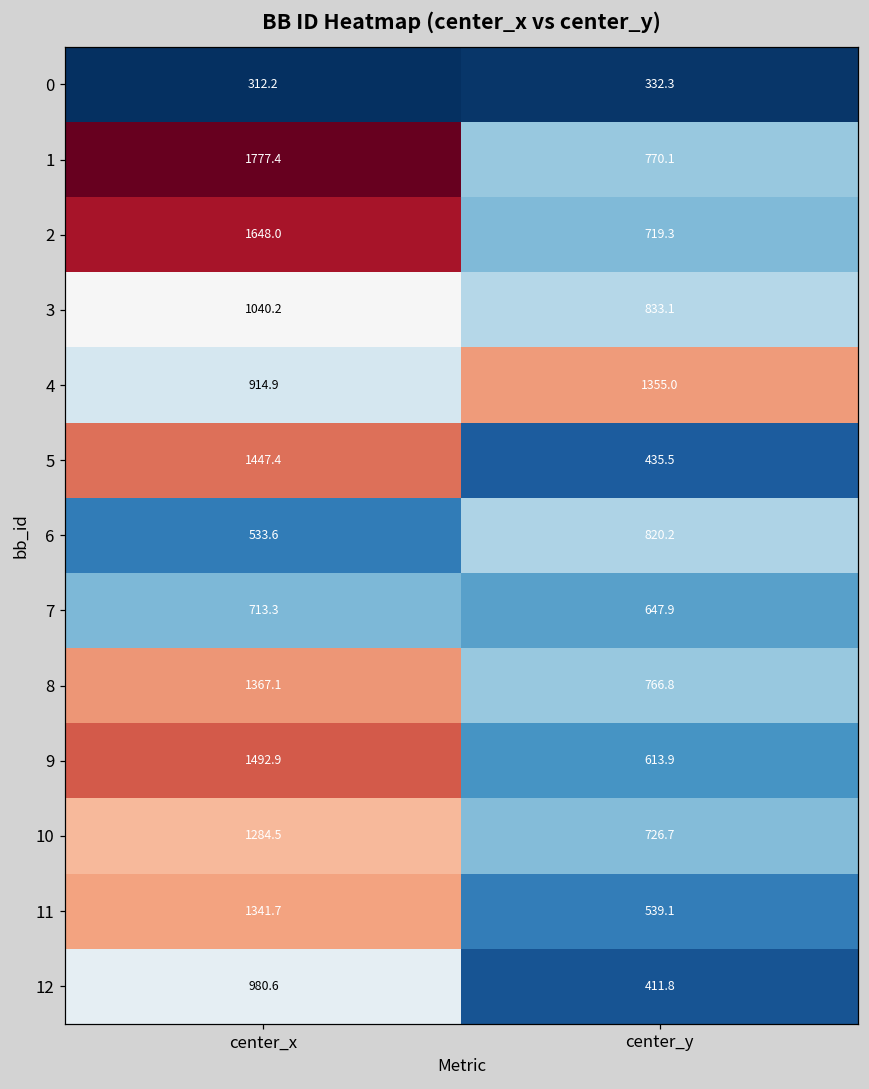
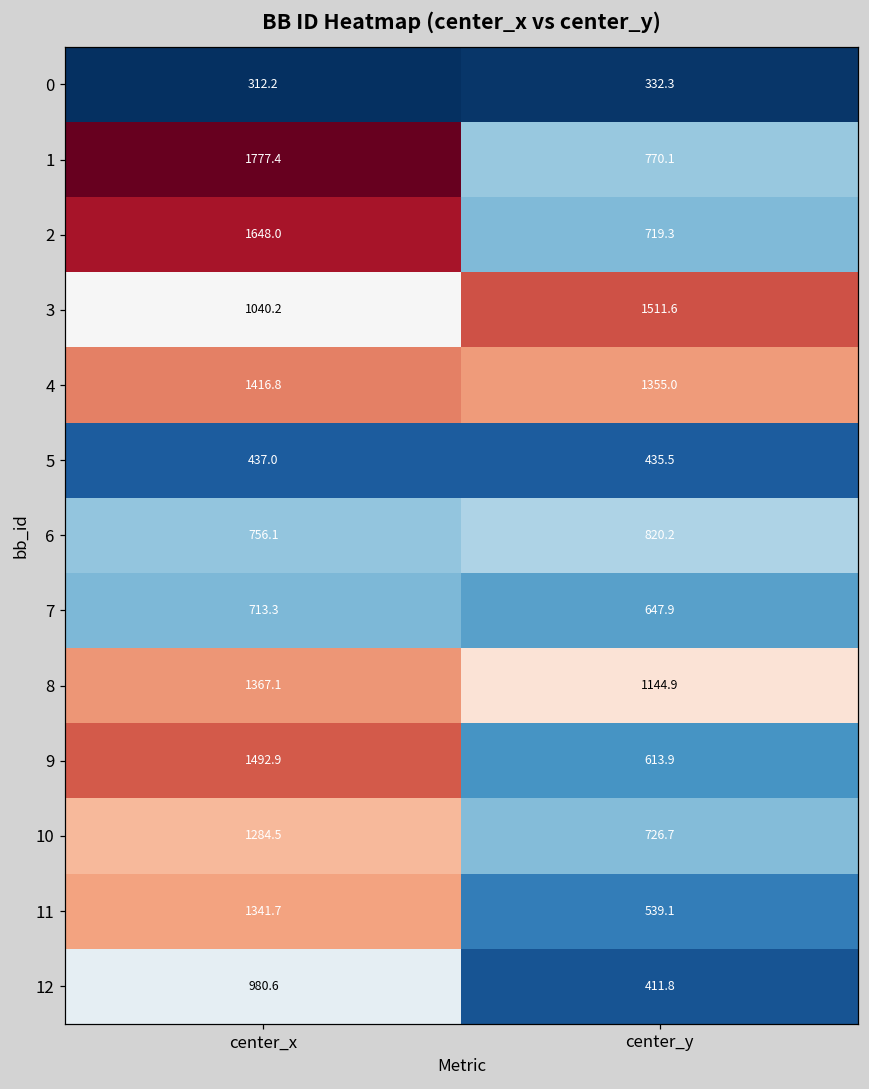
  {
    "0": {
      "center_x": 312.2,
      "center_y": 332.3
    },
    "1": {
      "center_x": 1777.4,
      "center_y": 770.1
    },
    "2": {
      "center_x": 1648.0,
      "center_y": 719.3
    },
    "3": {
      "center_x": 1040.2,
-     "center_y": 833.1
+     "center_y": 1511.6
    },
    "4": {
-     "center_x": 914.9,
+     "center_x": 1416.8,
      "center_y": 1355.0
    },
    "5": {
-     "center_x": 1447.4,
+     "center_x": 437.0,
      "center_y": 435.5
    },
    "6": {
-     "center_x": 533.6,
+     "center_x": 756.1,
      "center_y": 820.2
    },
    "7": {
      "center_x": 713.3,
      "center_y": 647.9
    },
    "8": {
      "center_x": 1367.1,
-     "center_y": 766.8
+     "center_y": 1144.9
    },
    "9": {
      "center_x": 1492.9,
      "center_y": 613.9
    },
    "10": {
      "center_x": 1284.5,
      "center_y": 726.7
    },
    "11": {
      "center_x": 1341.7,
      "center_y": 539.1
    },
    "12": {
      "center_x": 980.6,
      "center_y": 411.8
    }
  }
